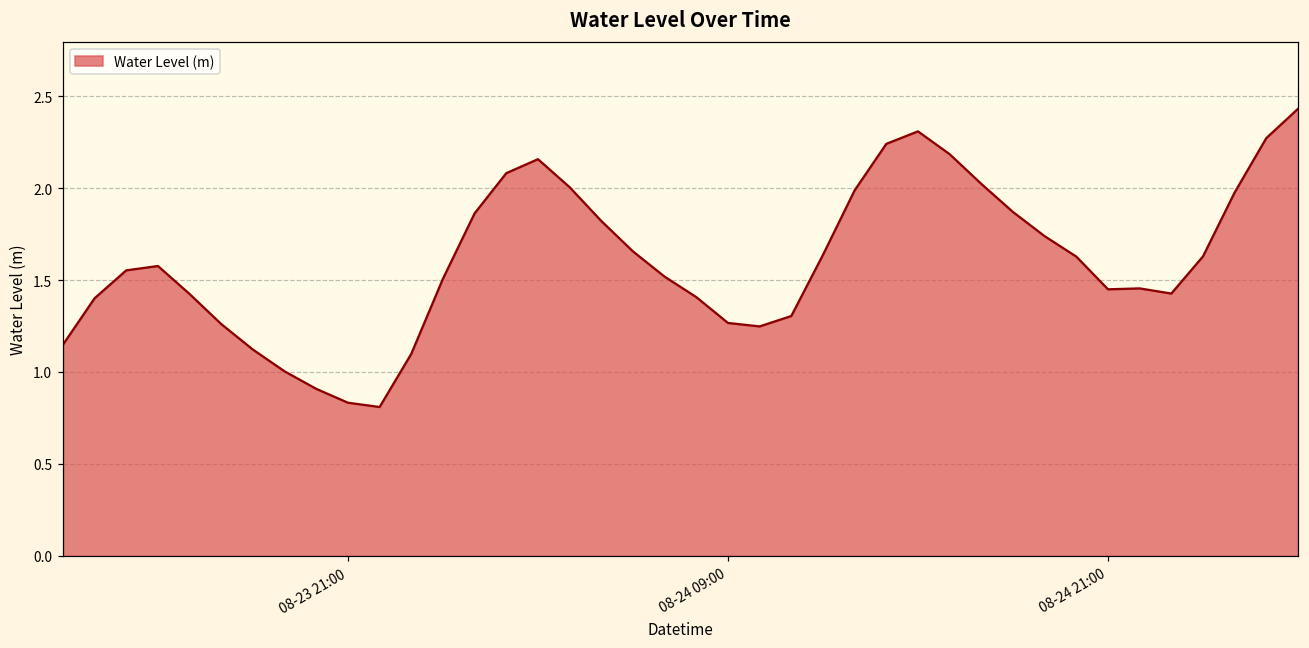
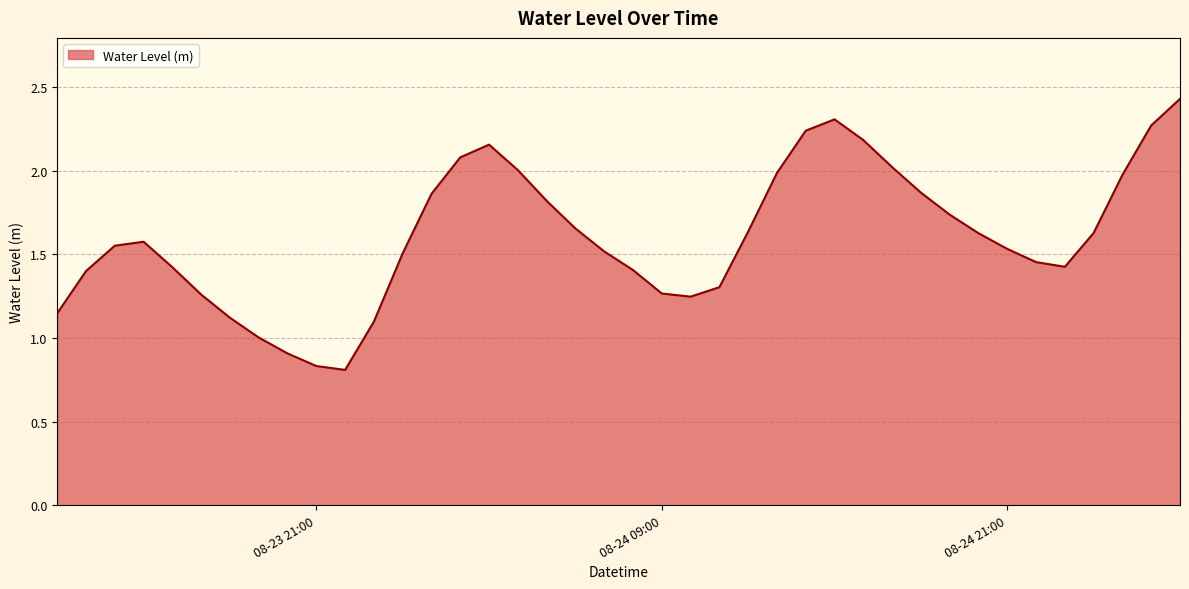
  {
    "08-23 21:00": 0.83,
    "08-24 09:00": 1.27,
-   "08-24 21:00": 1.45
+   "08-24 21:00": 1.53
  }
